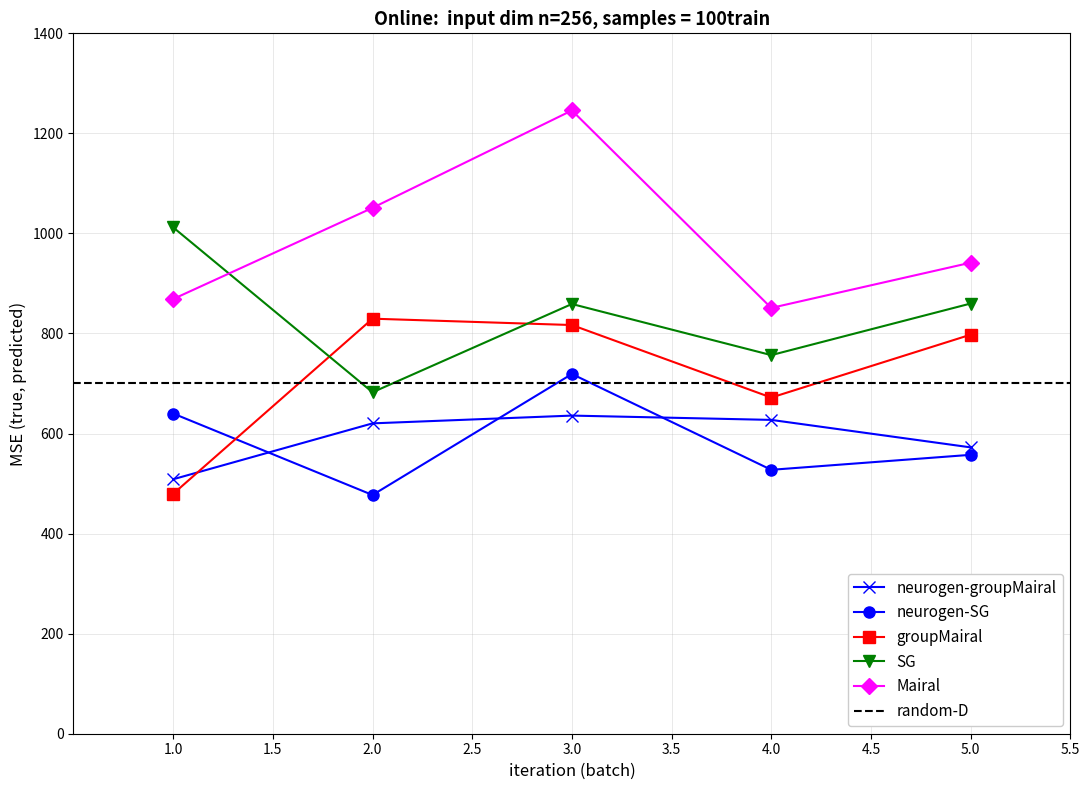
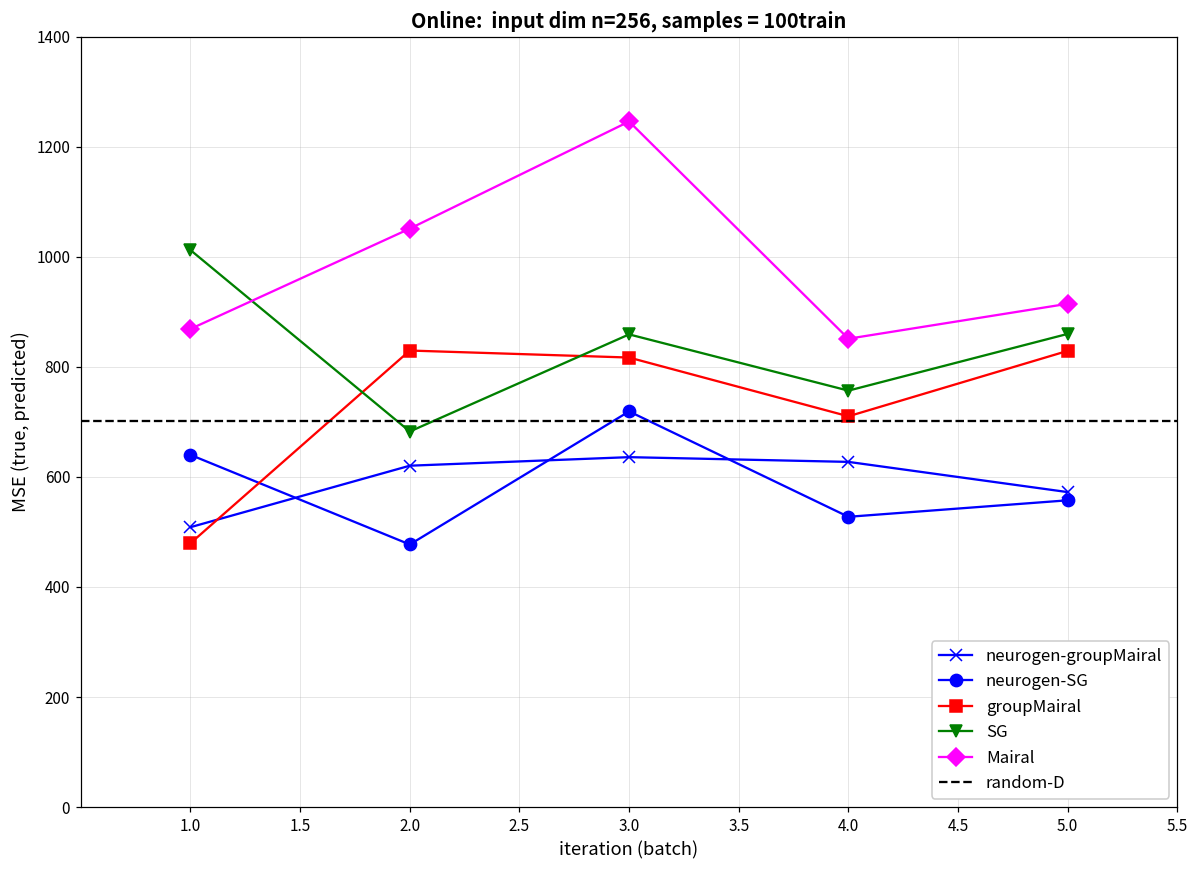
  {
    "groupMairal": {
      "1.0": 480,
      "2.0": 830,
      "3.0": 820,
-     "4.0": 670,
-     "5.0": 800
+     "4.0": 710,
+     "5.0": 830
    },
    "SG": {
      "1.0": 1010,
      "2.0": 680,
      "3.0": 860,
      "4.0": 760,
      "5.0": 860
    },
    "Mairal": {
      "1.0": 870,
      "2.0": 1050,
      "3.0": 1250,
      "4.0": 850,
-     "5.0": 940
+     "5.0": 910
    }
  }
